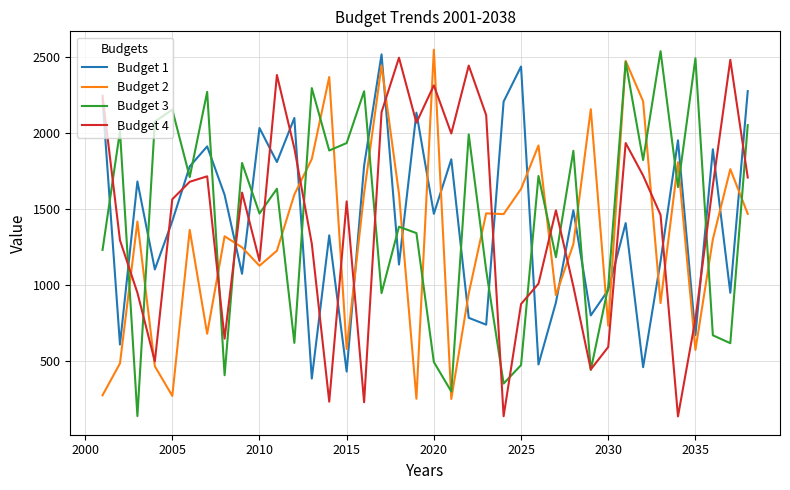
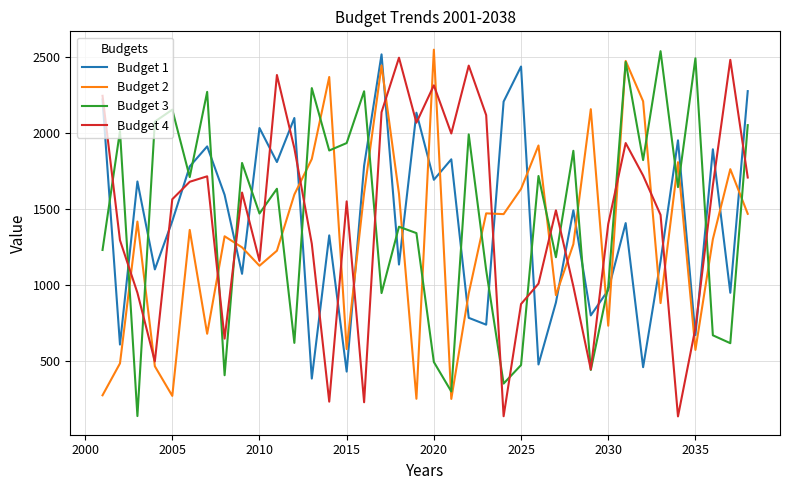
  {
    "Budget 1": {
      "2005": 1420,
      "2010": 2030,
      "2015": 430,
-     "2020": 1470,
+     "2020": 1690,
      "2025": 2440,
      "2030": 960,
      "2035": 670
    },
    "Budget 2": {
      "2005": 270,
      "2010": 1120,
      "2015": 580,
      "2020": 2550,
      "2025": 1630,
      "2030": 730,
      "2035": 570
    },
    "Budget 3": {
      "2010": 1470,
      "2015": 1930,
      "2020": 490,
      "2025": 470,
      "2030": 990,
      "2035": 2490
    },
    "Budget 4": {
      "2005": 1560,
      "2010": 1160,
      "2015": 1550,
      "2020": 2310,
      "2025": 870,
-     "2030": 590,
-     "2035": 770
+     "2030": 1400,
+     "2035": 710
    }
  }
